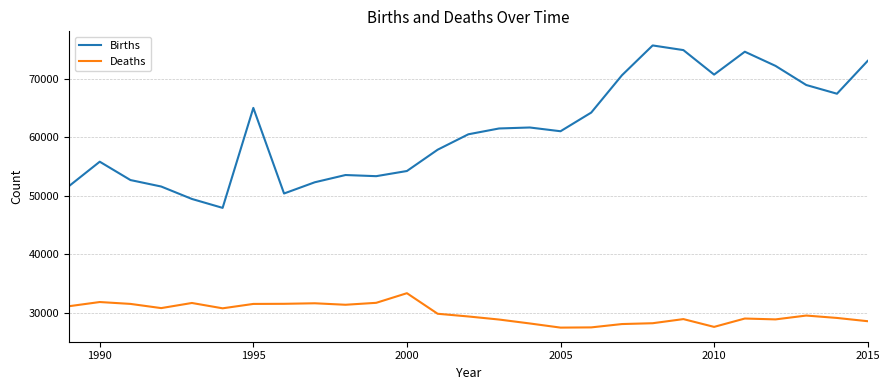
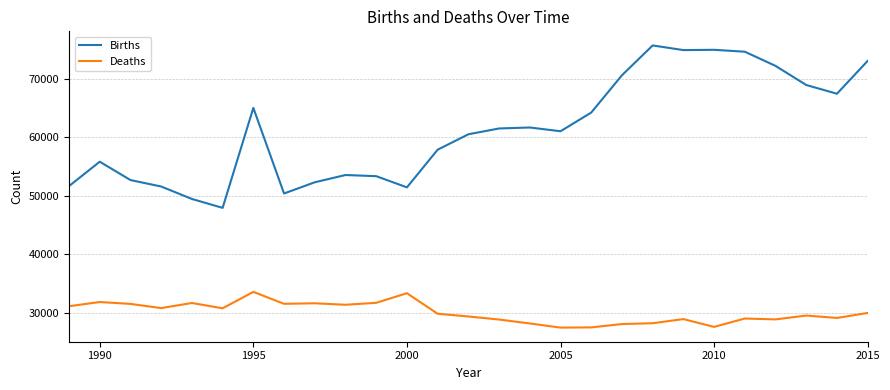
  {
    "Births": {
      "1990": 56000,
      "1995": 65000,
-     "2000": 54000,
+     "2000": 51000,
      "2005": 61000,
-     "2010": 71000,
+     "2010": 75000,
      "2015": 73000
    },
    "Deaths": {
      "1990": 32000,
-     "1995": 31000,
+     "1995": 34000,
      "2000": 33000,
      "2005": 27000,
      "2010": 28000,
-     "2015": 29000
+     "2015": 30000
    }
  }
